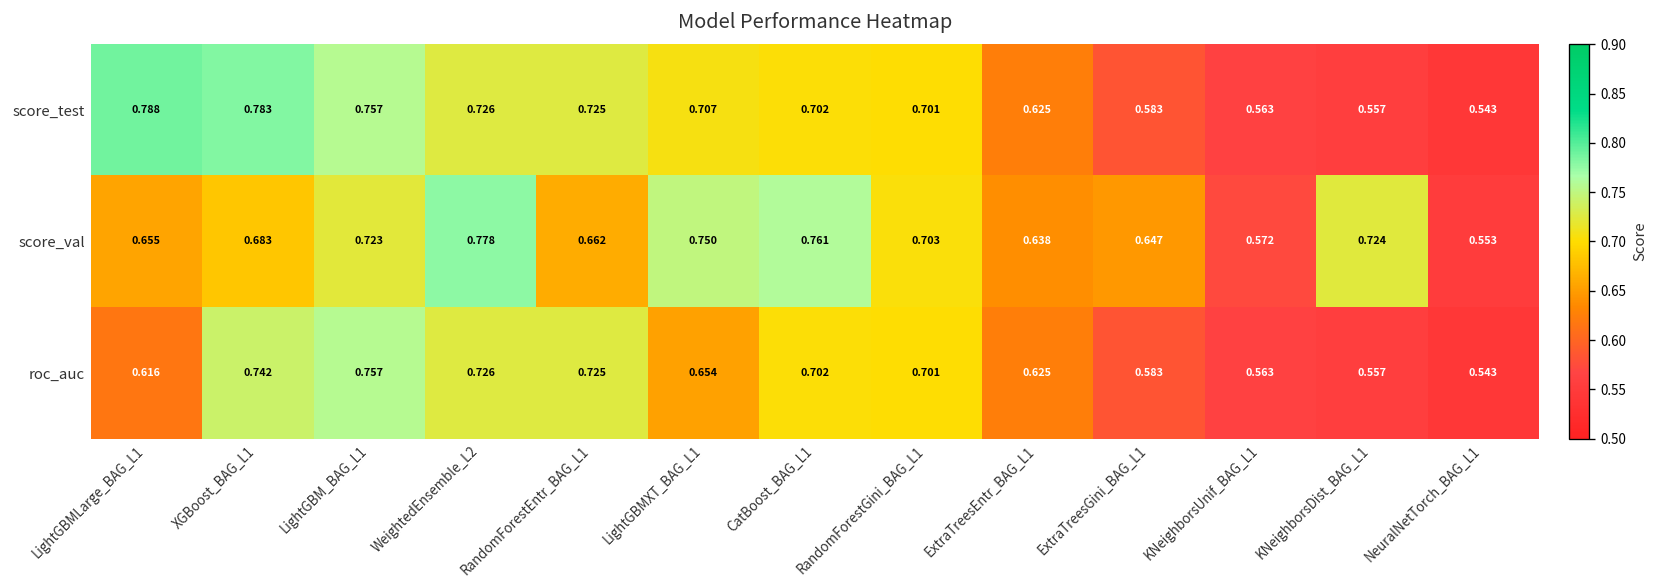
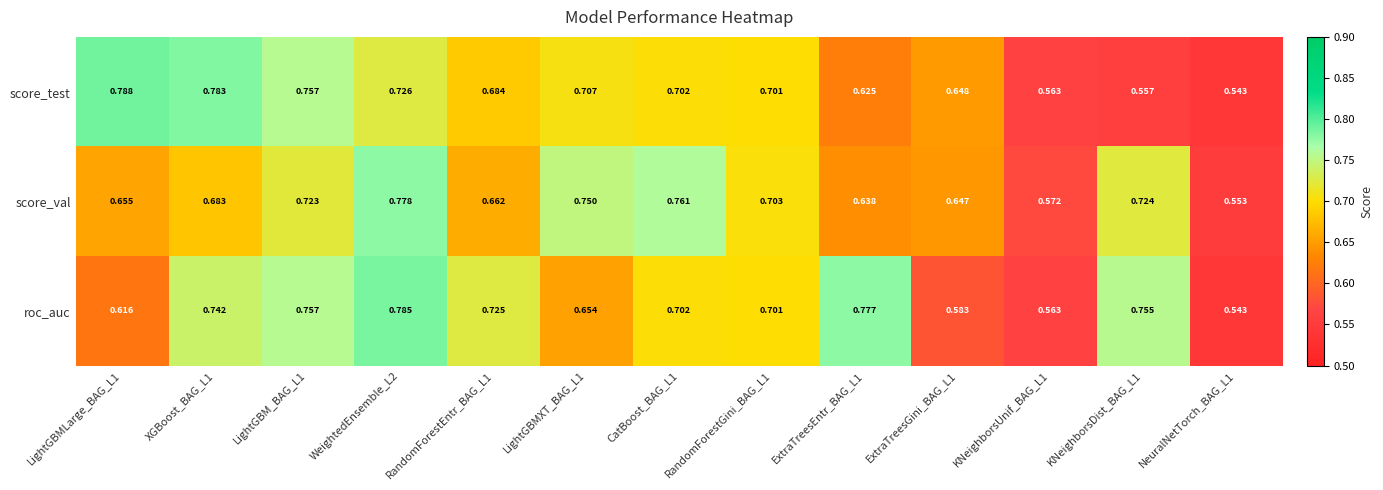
  {
    "score_test": {
      "LightGBMLarge_BAG_L1": 0.788,
      "XGBoost_BAG_L1": 0.783,
      "LightGBM_BAG_L1": 0.757,
      "WeightedEnsemble_L2": 0.726,
-     "RandomForestEntr_BAG_L1": 0.725,
+     "RandomForestEntr_BAG_L1": 0.684,
      "LightGBMXT_BAG_L1": 0.707,
      "CatBoost_BAG_L1": 0.702,
      "RandomForestGini_BAG_L1": 0.701,
      "ExtraTreesEntr_BAG_L1": 0.625,
-     "ExtraTreesGini_BAG_L1": 0.583,
+     "ExtraTreesGini_BAG_L1": 0.648,
      "KNeighborsUnif_BAG_L1": 0.563,
      "KNeighborsDist_BAG_L1": 0.557,
      "NeuralNetTorch_BAG_L1": 0.543
    },
    "score_val": {
      "LightGBMLarge_BAG_L1": 0.655,
      "XGBoost_BAG_L1": 0.683,
      "LightGBM_BAG_L1": 0.723,
      "WeightedEnsemble_L2": 0.778,
      "RandomForestEntr_BAG_L1": 0.662,
      "LightGBMXT_BAG_L1": 0.750,
      "CatBoost_BAG_L1": 0.761,
      "RandomForestGini_BAG_L1": 0.703,
      "ExtraTreesEntr_BAG_L1": 0.638,
      "ExtraTreesGini_BAG_L1": 0.647,
      "KNeighborsUnif_BAG_L1": 0.572,
      "KNeighborsDist_BAG_L1": 0.724,
      "NeuralNetTorch_BAG_L1": 0.553
    },
    "roc_auc": {
      "LightGBMLarge_BAG_L1": 0.616,
      "XGBoost_BAG_L1": 0.742,
      "LightGBM_BAG_L1": 0.757,
-     "WeightedEnsemble_L2": 0.726,
+     "WeightedEnsemble_L2": 0.785,
      "RandomForestEntr_BAG_L1": 0.725,
      "LightGBMXT_BAG_L1": 0.654,
      "CatBoost_BAG_L1": 0.702,
      "RandomForestGini_BAG_L1": 0.701,
-     "ExtraTreesEntr_BAG_L1": 0.625,
+     "ExtraTreesEntr_BAG_L1": 0.777,
      "ExtraTreesGini_BAG_L1": 0.583,
      "KNeighborsUnif_BAG_L1": 0.563,
-     "KNeighborsDist_BAG_L1": 0.557,
+     "KNeighborsDist_BAG_L1": 0.755,
      "NeuralNetTorch_BAG_L1": 0.543
    }
  }
